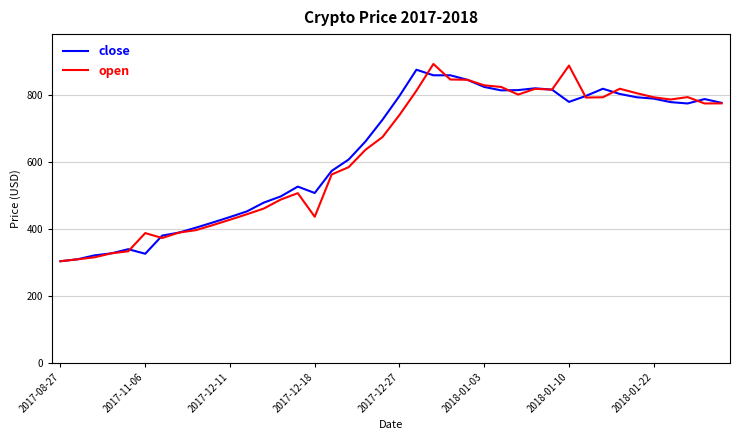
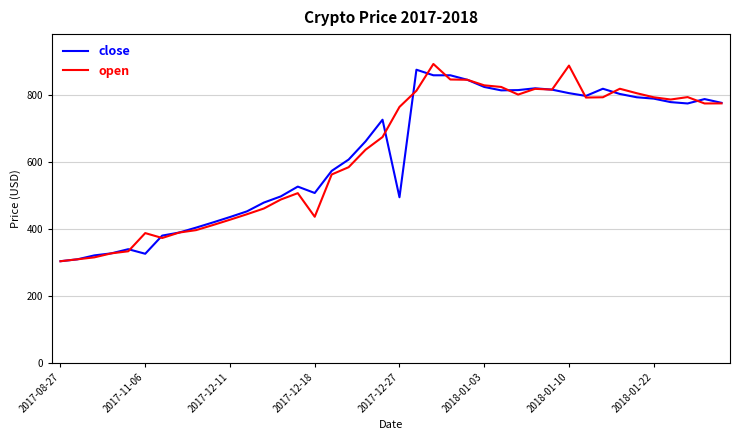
  {
    "close": {
      "2017-11-06": 320,
      "2017-12-11": 430,
      "2017-12-18": 510,
-     "2017-12-27": 800,
-     "2018-01-10": 780
+     "2017-12-27": 490,
+     "2018-01-10": 800
    },
    "open": {
      "2017-11-06": 390,
      "2017-12-11": 430,
      "2017-12-18": 440,
-     "2017-12-27": 740,
+     "2017-12-27": 760,
      "2018-01-10": 890
    }
  }
